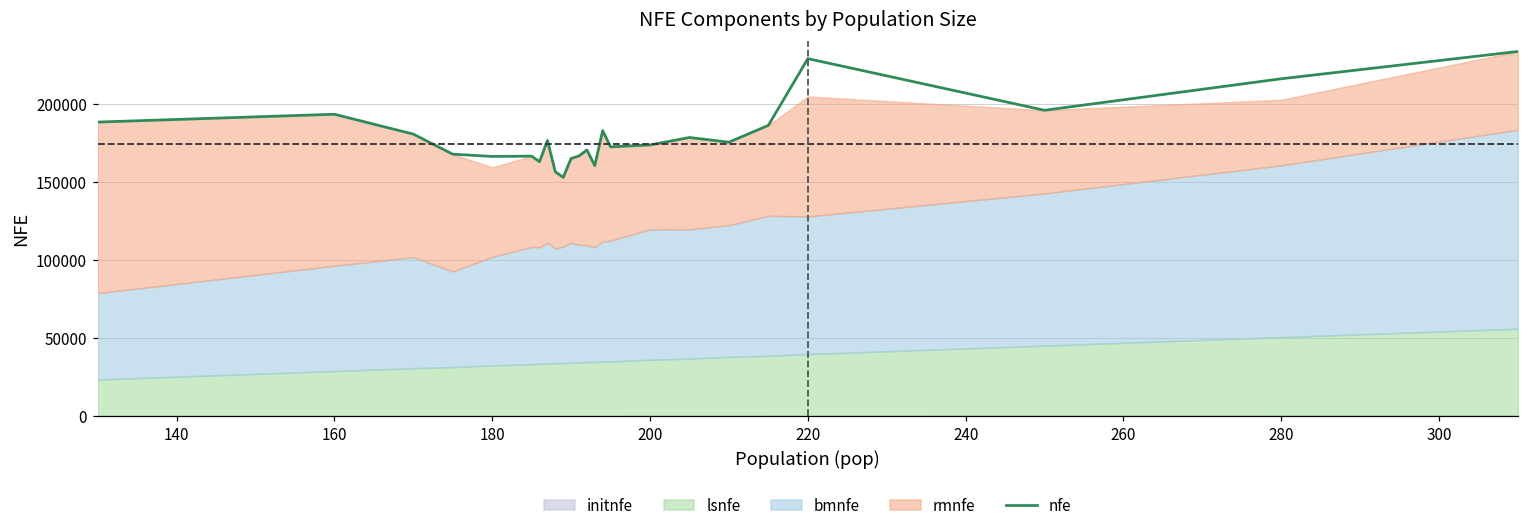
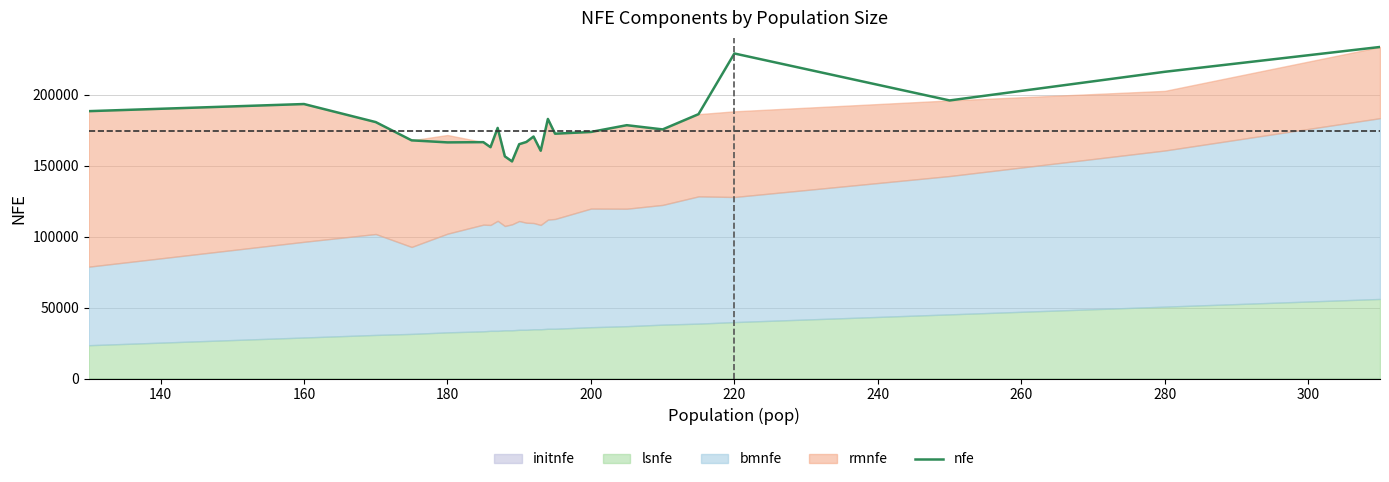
  {
    "nfe": {
      "180": 166000,
      "220": 229000,
      "280": 216000
    },
    "rmnfe": {
-     "180": 57000,
-     "220": 77000,
+     "180": 70000,
+     "220": 60000,
      "280": 42000
    }
  }
